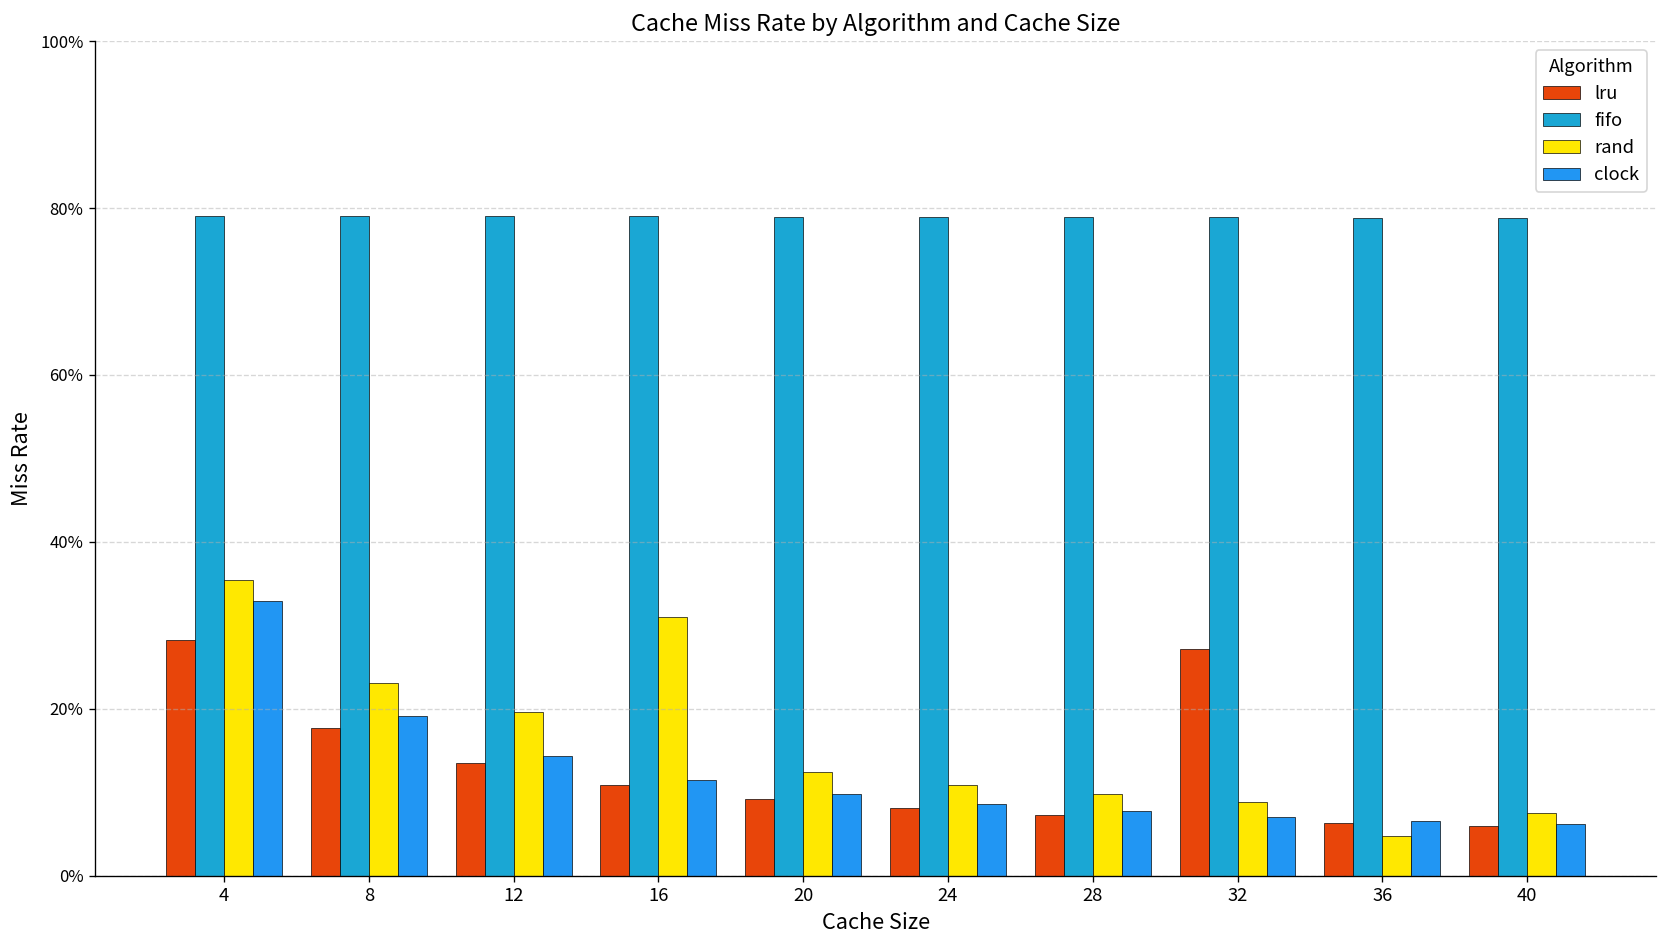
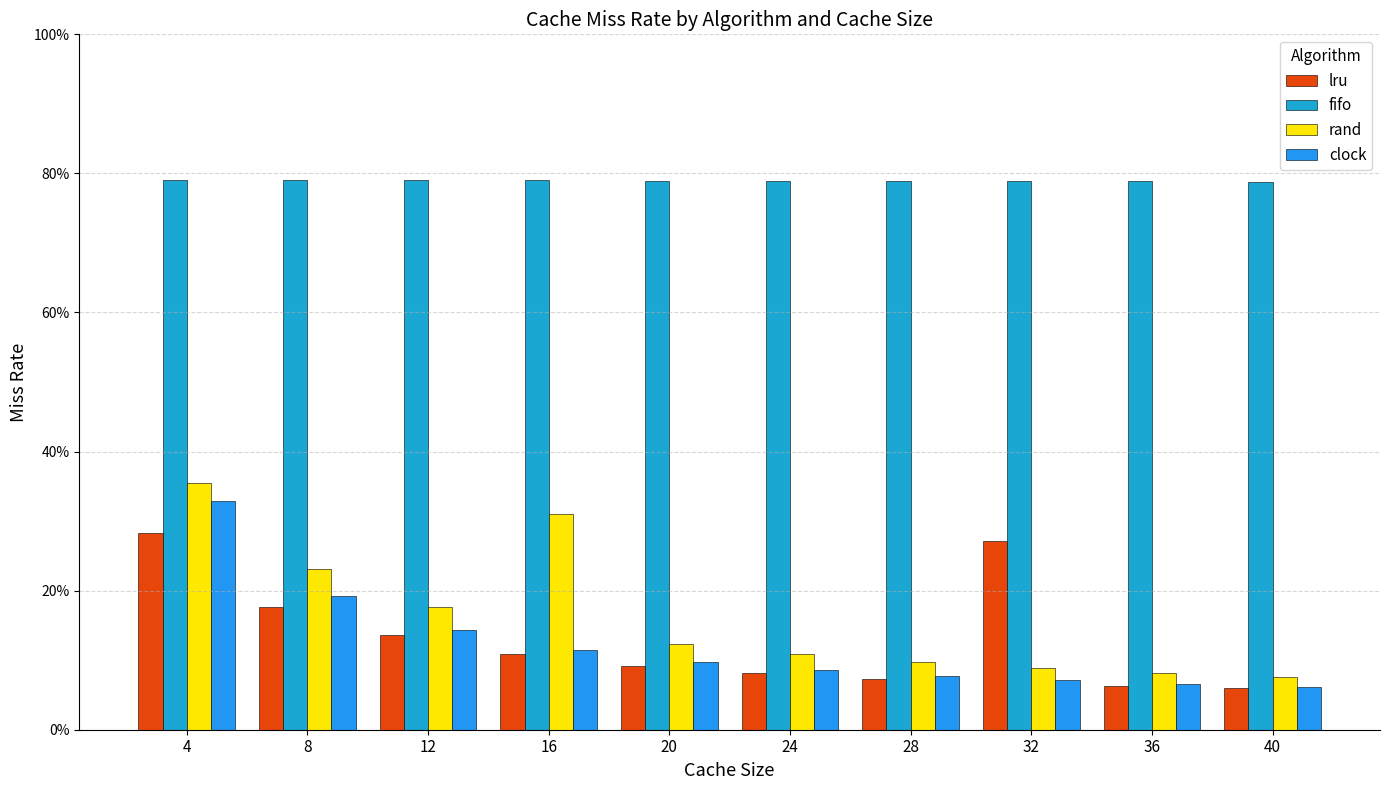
  {
    "lru": {
      "4": "28%",
      "8": "18%",
      "12": "14%",
      "16": "11%",
      "20": "9%",
      "24": "8%",
      "28": "7%",
      "32": "27%",
      "36": "6%",
      "40": "6%"
    },
    "rand": {
      "4": "35%",
      "8": "23%",
-     "12": "20%",
+     "12": "18%",
      "16": "31%",
      "20": "12%",
      "24": "11%",
      "28": "10%",
      "32": "9%",
-     "36": "5%",
+     "36": "8%",
      "40": "8%"
    }
  }
